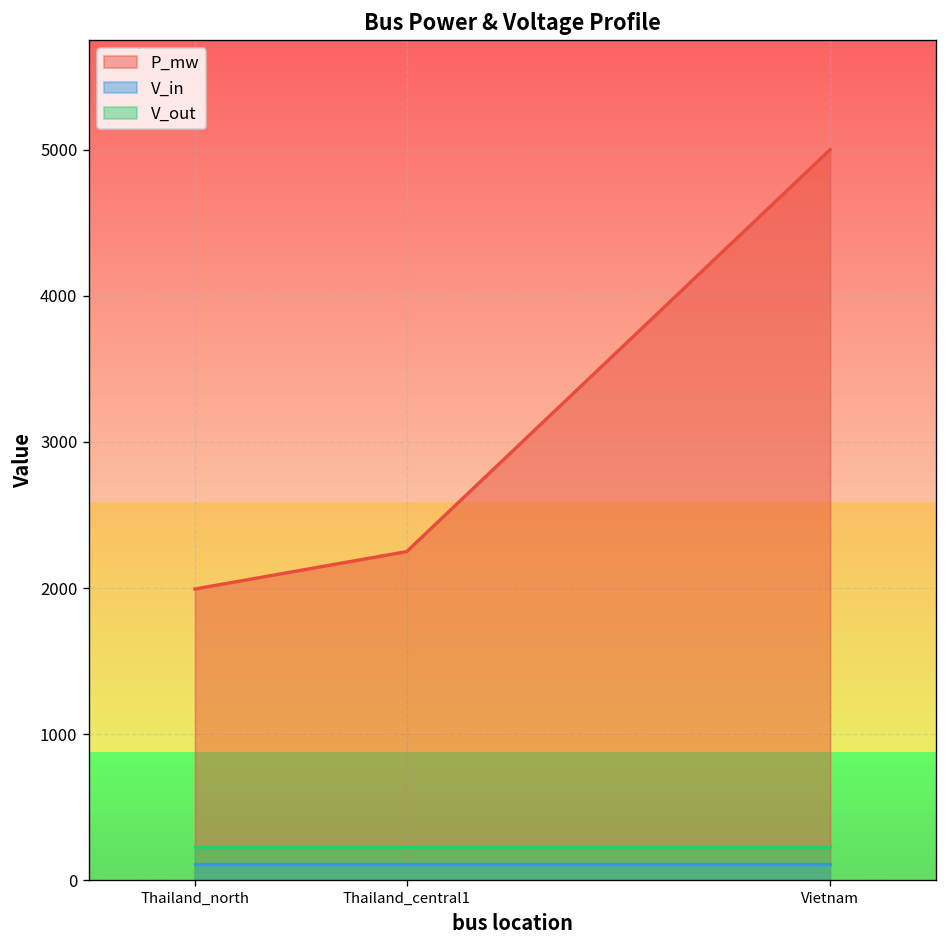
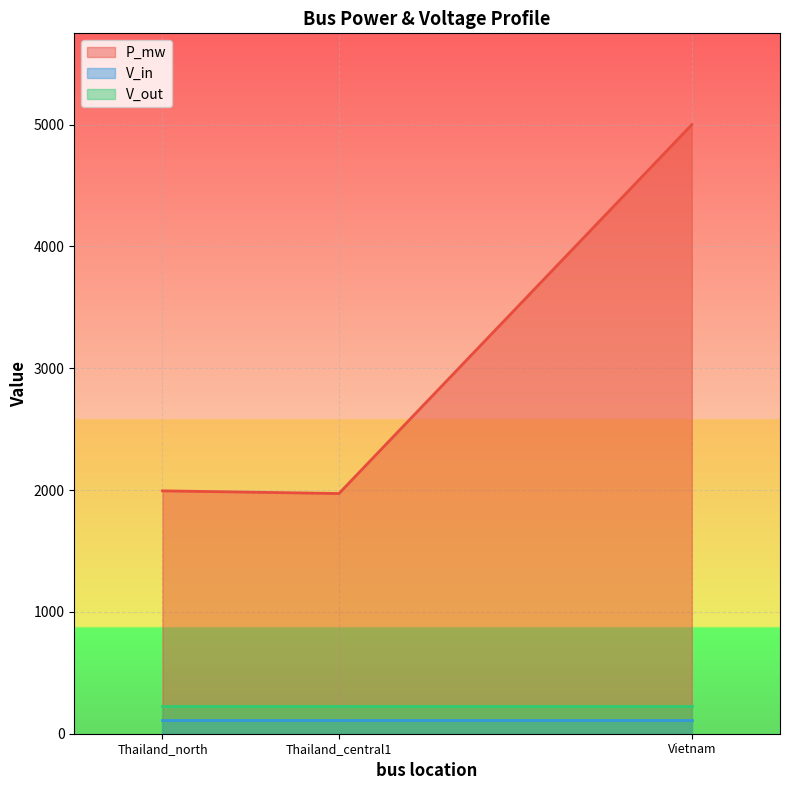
  {
    "P_mw": {
      "Thailand_north": 1990,
-     "Thailand_central1": 2250,
+     "Thailand_central1": 1970,
      "Vietnam": 5000
    },
    "V_in": {
      "Thailand_north": 120,
      "Thailand_central1": 120,
      "Vietnam": 120
    },
    "V_out": {
      "Thailand_north": 230,
      "Thailand_central1": 230,
      "Vietnam": 230
    }
  }
